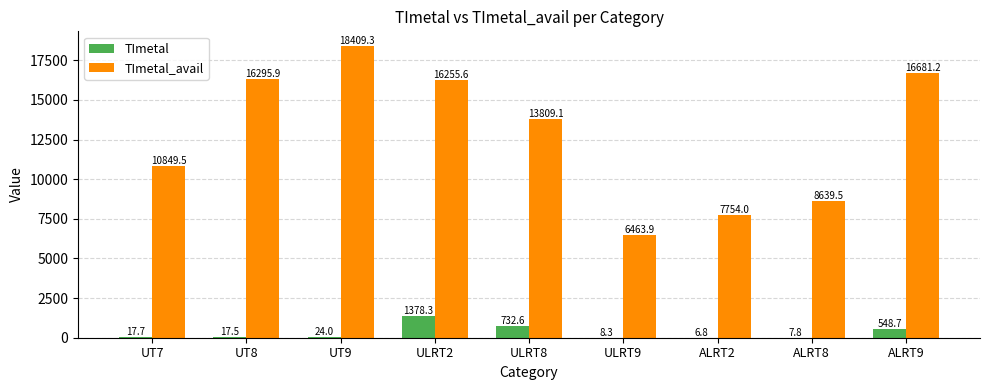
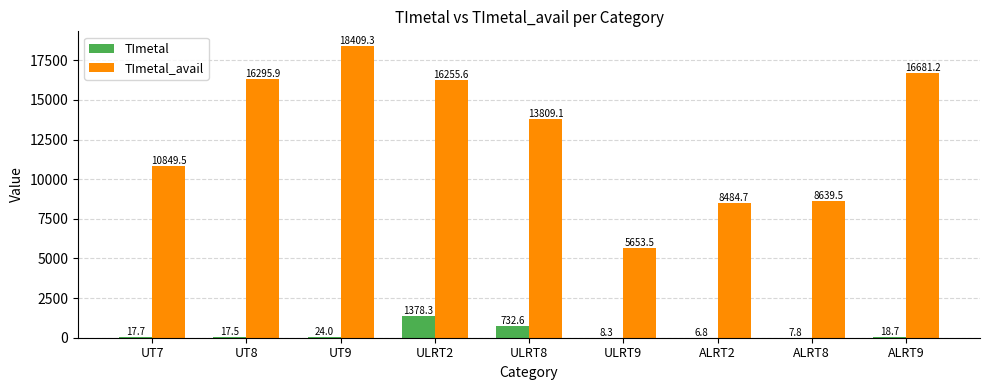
  {
    "TImetal": {
      "UT7": 17.7,
      "UT8": 17.5,
      "UT9": 24.0,
      "ULRT2": 1378.3,
      "ULRT8": 732.6,
      "ULRT9": 8.3,
      "ALRT2": 6.8,
      "ALRT8": 7.8,
-     "ALRT9": 548.7
+     "ALRT9": 18.7
    },
    "TImetal_avail": {
      "UT7": 10849.5,
      "UT8": 16295.9,
      "UT9": 18409.3,
      "ULRT2": 16255.6,
      "ULRT8": 13809.1,
-     "ULRT9": 6463.9,
-     "ALRT2": 7754.0,
+     "ULRT9": 5653.5,
+     "ALRT2": 8484.7,
      "ALRT8": 8639.5,
      "ALRT9": 16681.2
    }
  }
